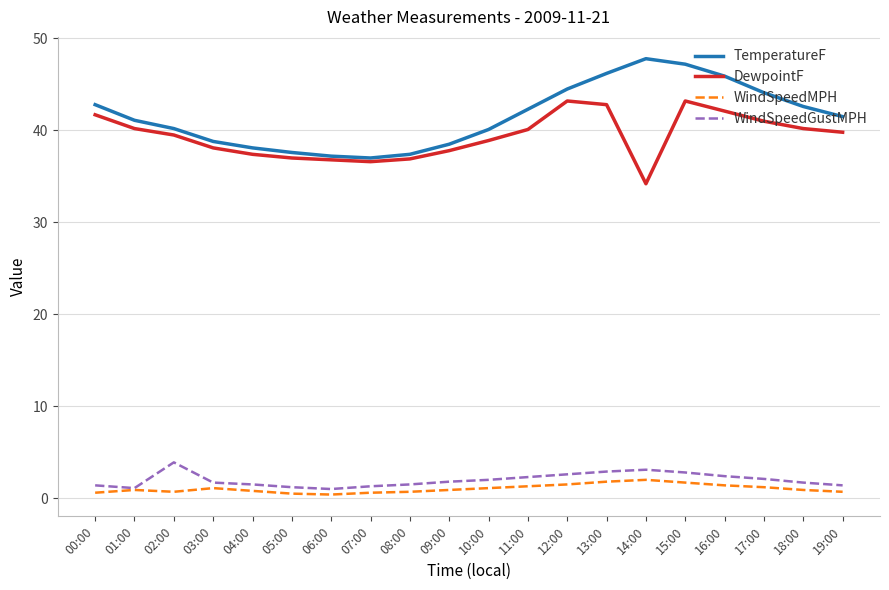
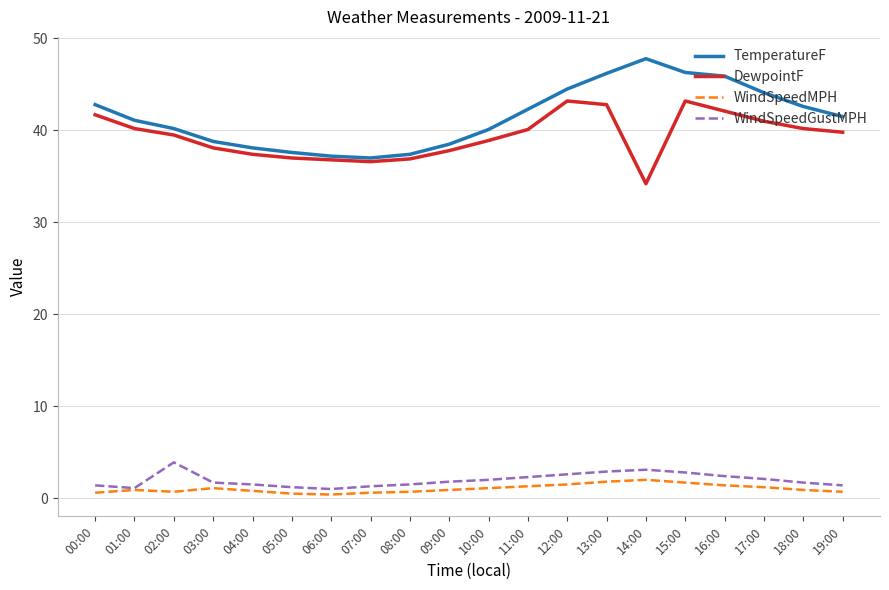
  {
    "TemperatureF": {
      "00:00": 43,
      "01:00": 41,
      "02:00": 40,
      "03:00": 39,
      "04:00": 38,
      "05:00": 38,
      "06:00": 37,
      "07:00": 37,
      "08:00": 37,
      "09:00": 39,
      "10:00": 40,
      "11:00": 42,
      "12:00": 45,
      "13:00": 46,
      "14:00": 48,
-     "15:00": 47,
+     "15:00": 46,
      "16:00": 46,
      "17:00": 44,
      "18:00": 43,
      "19:00": 42
    },
    "DewpointF": {
      "00:00": 42,
      "01:00": 40,
      "02:00": 40,
      "03:00": 38,
      "04:00": 37,
      "05:00": 37,
      "06:00": 37,
      "07:00": 37,
      "08:00": 37,
      "09:00": 38,
      "10:00": 39,
      "11:00": 40,
      "12:00": 43,
      "13:00": 43,
      "14:00": 34,
      "15:00": 43,
      "16:00": 42,
      "17:00": 41,
      "18:00": 40,
      "19:00": 40
    },
    "WindSpeedMPH": {
      "00:00": 1,
      "02:00": 1,
      "03:00": 1,
      "04:00": 1,
      "05:00": 1,
      "06:00": 0,
      "07:00": 1,
      "08:00": 1,
      "09:00": 1,
      "10:00": 1,
      "11:00": 1,
      "12:00": 2,
      "13:00": 2,
      "14:00": 2,
      "15:00": 2,
      "16:00": 1,
      "17:00": 1,
      "18:00": 1,
      "19:00": 1
    },
    "WindSpeedGustMPH": {
      "00:00": 1,
      "02:00": 4,
      "03:00": 2,
      "04:00": 2,
      "05:00": 1,
      "06:00": 1,
      "07:00": 1,
      "08:00": 2,
      "09:00": 2,
      "10:00": 2,
      "11:00": 2,
      "12:00": 3,
      "13:00": 3,
      "14:00": 3,
      "15:00": 3,
      "16:00": 2,
      "17:00": 2,
      "18:00": 2,
      "19:00": 1
    }
  }
